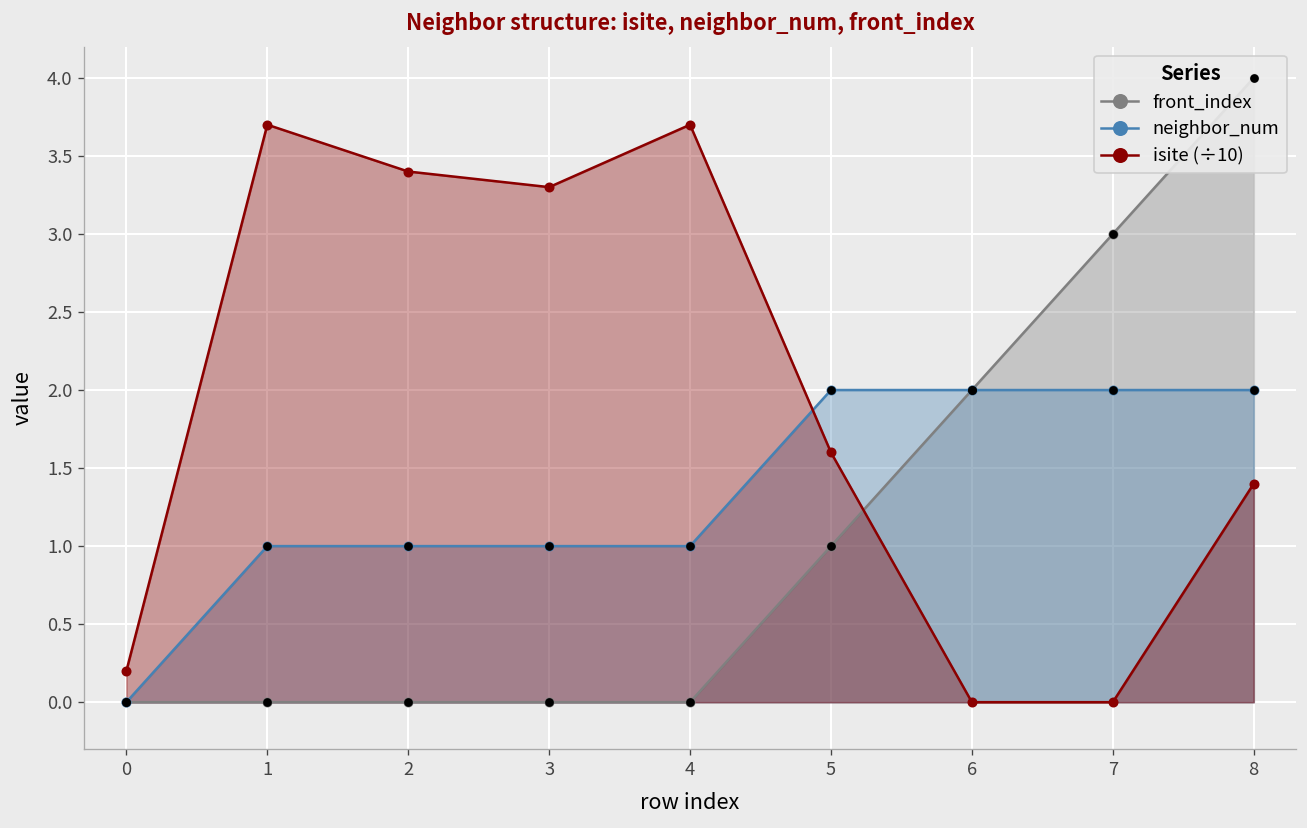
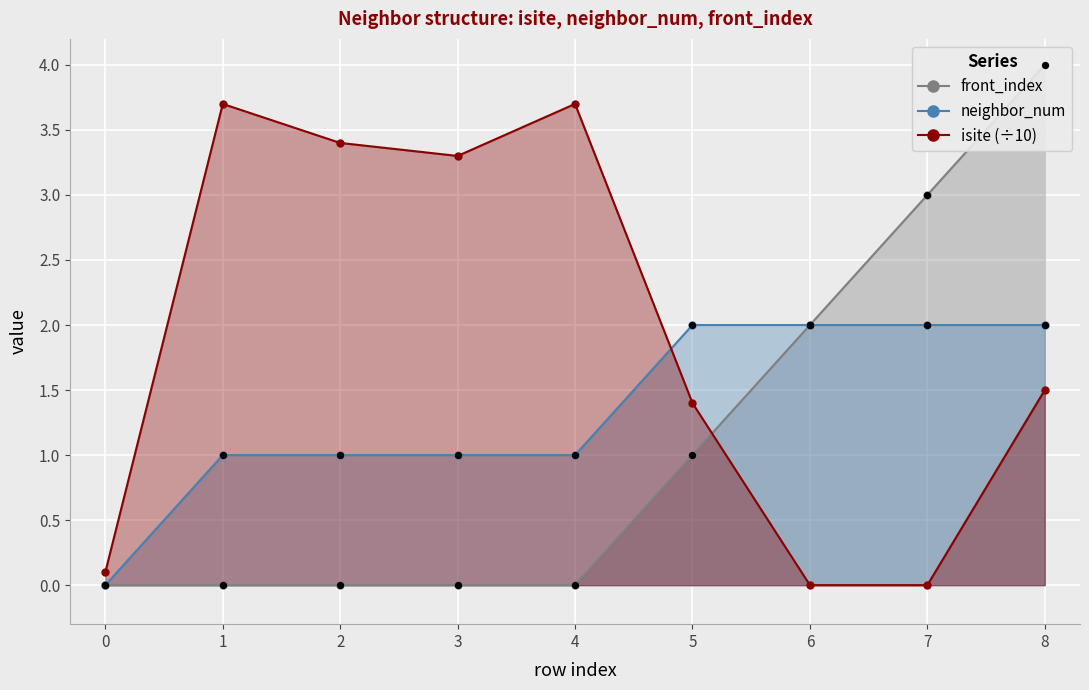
  {
    "isite (÷10)": {
-     "0": 0.20,
+     "0": 0.10,
      "1": 3.70,
      "2": 3.40,
      "3": 3.30,
      "4": 3.70,
-     "5": 1.60,
+     "5": 1.40,
      "6": 0.00,
      "7": 0.00,
-     "8": 1.40
+     "8": 1.50
    }
  }
